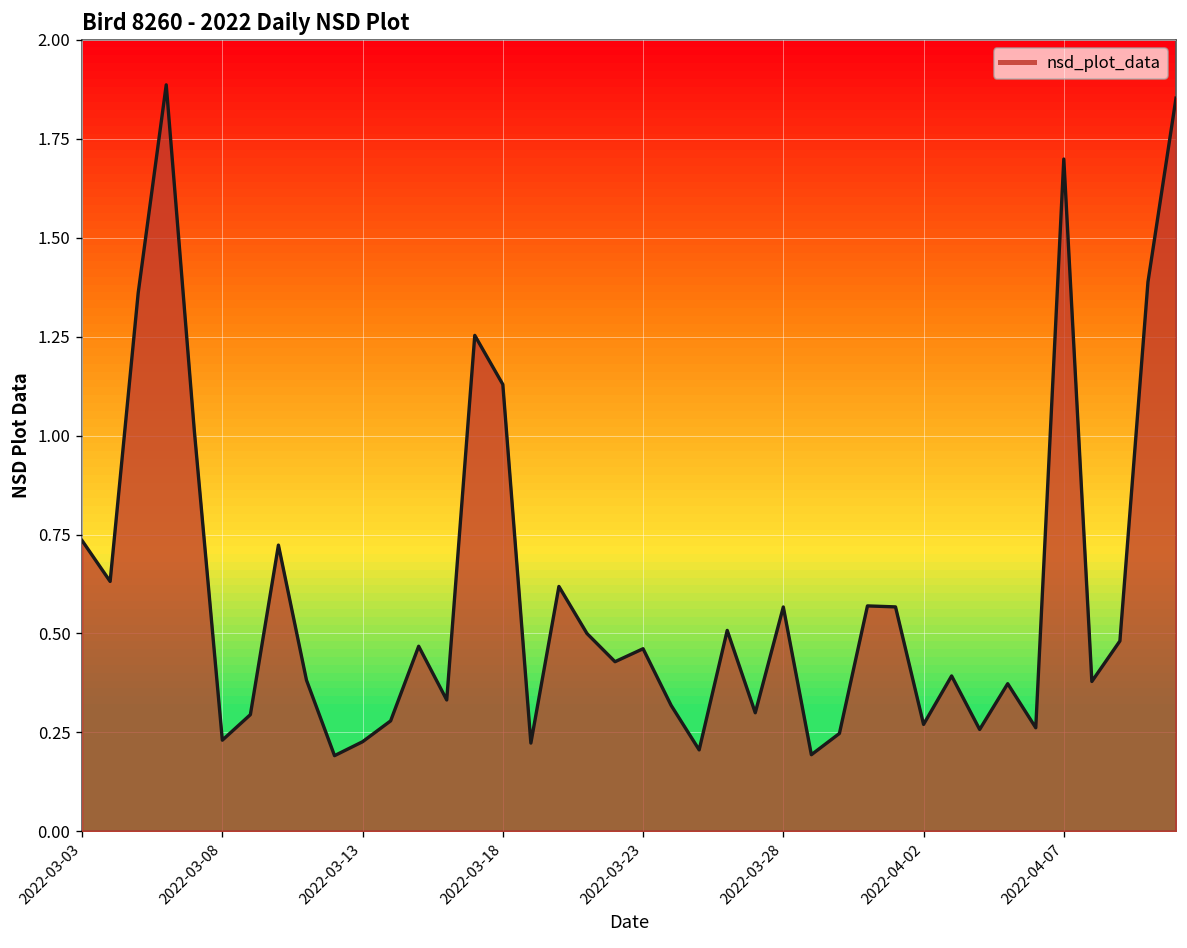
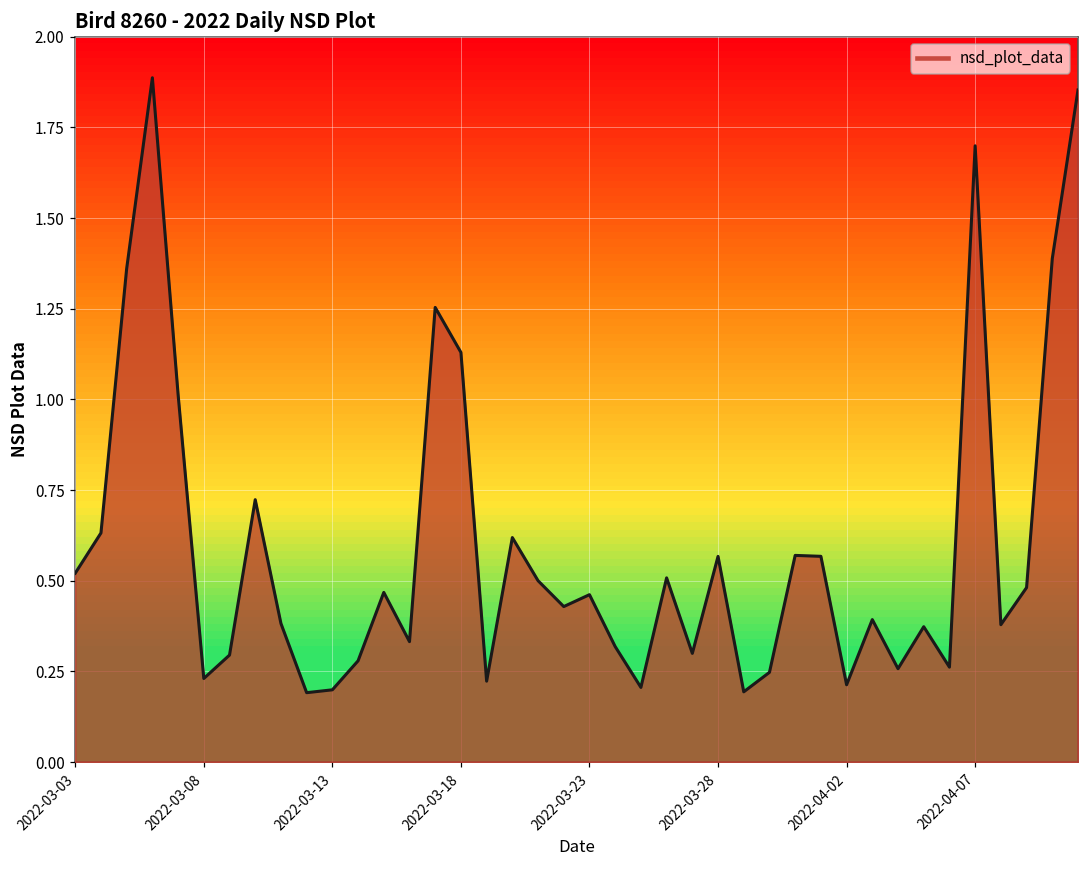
  {
-   "2022-03-03": 0.73,
+   "2022-03-03": 0.52,
    "2022-03-08": 0.23,
-   "2022-03-13": 0.23,
+   "2022-03-13": 0.20,
    "2022-03-18": 1.13,
    "2022-03-23": 0.46,
    "2022-03-28": 0.57,
-   "2022-04-02": 0.27,
+   "2022-04-02": 0.21,
    "2022-04-07": 1.70
  }
